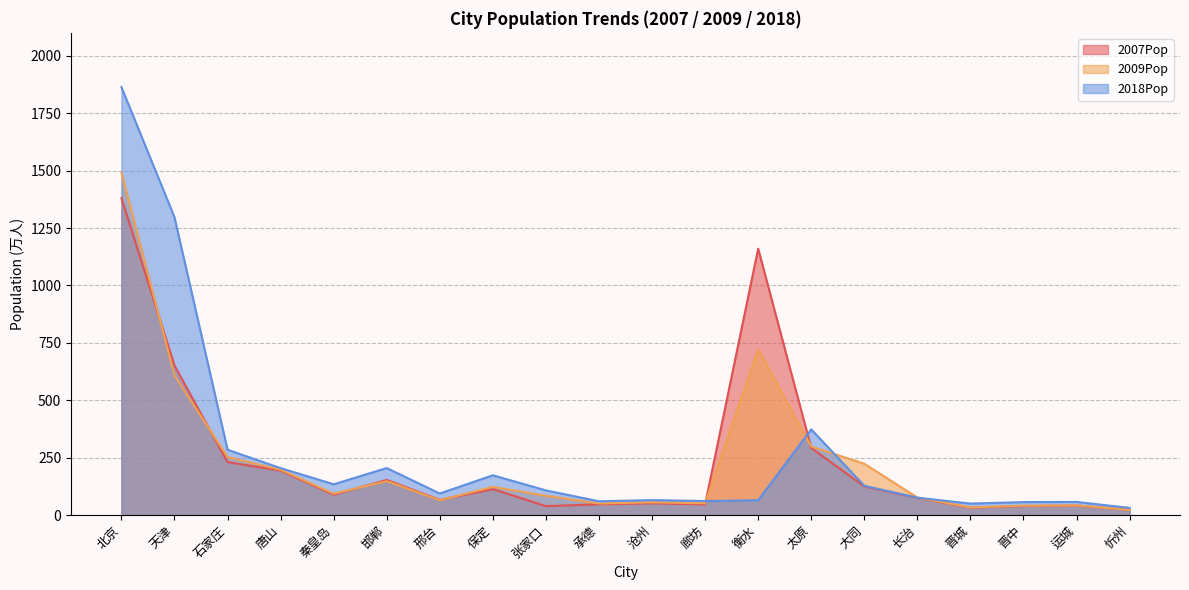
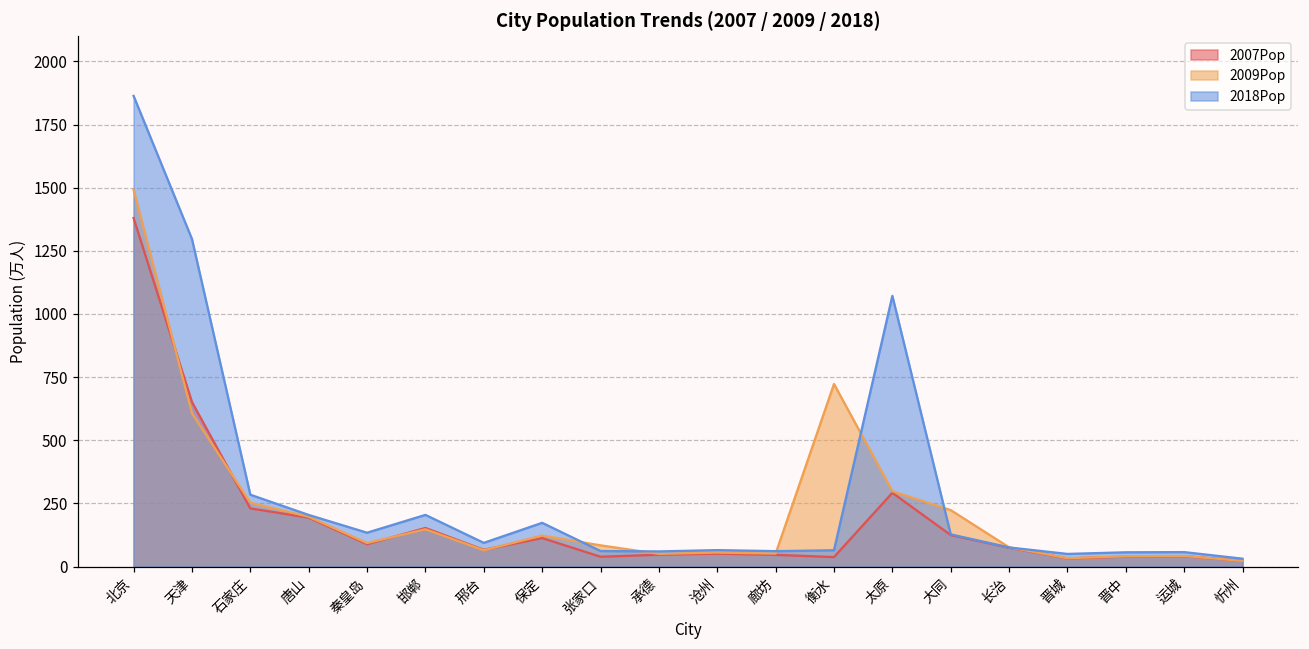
  {
    "2007Pop": {
      "北京": 1380,
      "天津": 650,
      "石家庄": 230,
      "张家口": 40,
-     "衡水": 1160
+     "衡水": 40
    },
    "2009Pop": {
      "北京": 1490,
      "天津": 610,
      "石家庄": 250,
      "张家口": 80,
      "衡水": 720,
      "大同": 220
    },
    "2018Pop": {
      "北京": 1860,
      "天津": 1300,
      "石家庄": 280,
      "秦皇岛": 130,
      "邯郸": 200,
      "邢台": 90,
      "保定": 170,
-     "张家口": 110,
+     "张家口": 60,
      "衡水": 60,
-     "太原": 370,
+     "太原": 1070,
      "晋城": 50,
      "晋中": 60,
      "运城": 60
    }
  }
